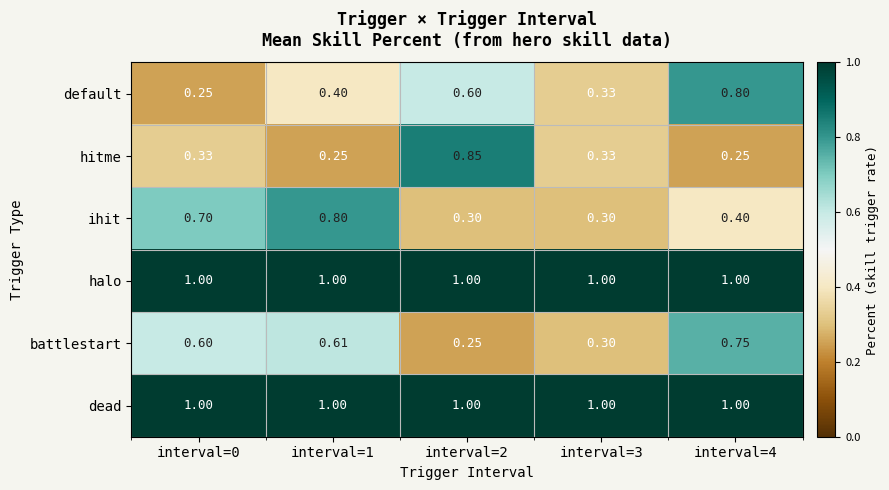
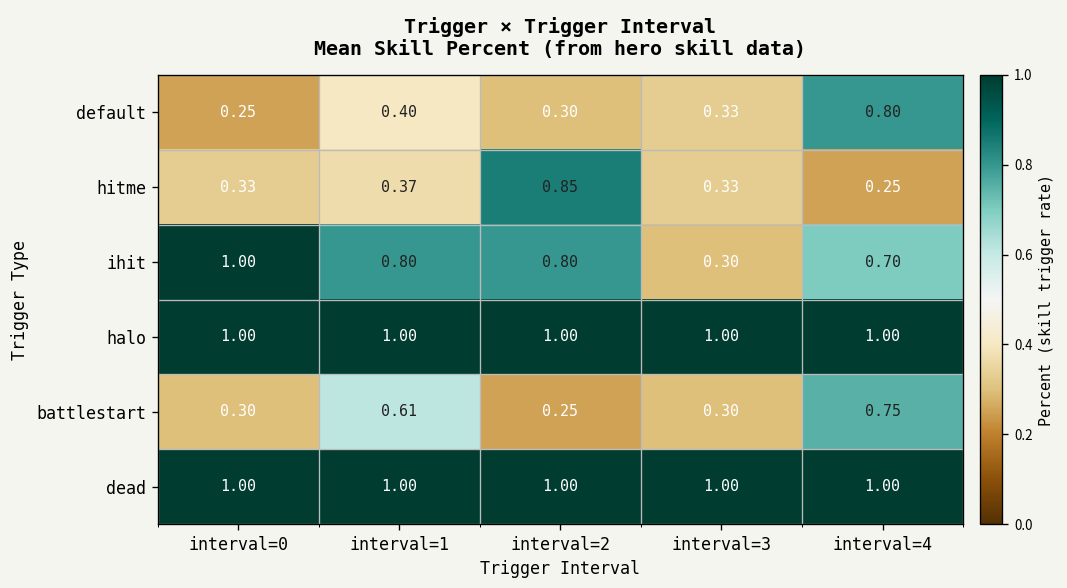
  {
    "default": {
      "interval=0": 0.25,
      "interval=1": 0.40,
-     "interval=2": 0.60,
+     "interval=2": 0.30,
      "interval=3": 0.33,
      "interval=4": 0.80
    },
    "hitme": {
      "interval=0": 0.33,
-     "interval=1": 0.25,
+     "interval=1": 0.37,
      "interval=2": 0.85,
      "interval=3": 0.33,
      "interval=4": 0.25
    },
    "ihit": {
-     "interval=0": 0.70,
+     "interval=0": 1.00,
      "interval=1": 0.80,
-     "interval=2": 0.30,
+     "interval=2": 0.80,
      "interval=3": 0.30,
-     "interval=4": 0.40
+     "interval=4": 0.70
    },
    "halo": {
      "interval=0": 1.00,
      "interval=1": 1.00,
      "interval=2": 1.00,
      "interval=3": 1.00,
      "interval=4": 1.00
    },
    "battlestart": {
-     "interval=0": 0.60,
+     "interval=0": 0.30,
      "interval=1": 0.61,
      "interval=2": 0.25,
      "interval=3": 0.30,
      "interval=4": 0.75
    },
    "dead": {
      "interval=0": 1.00,
      "interval=1": 1.00,
      "interval=2": 1.00,
      "interval=3": 1.00,
      "interval=4": 1.00
    }
  }
